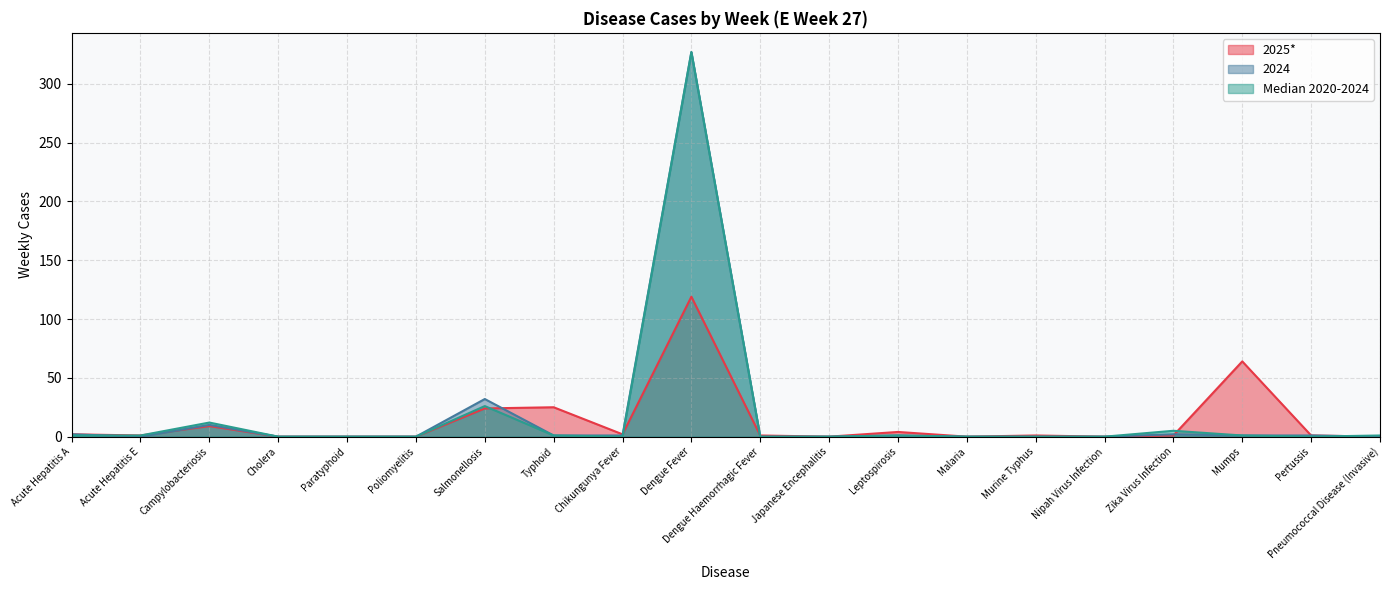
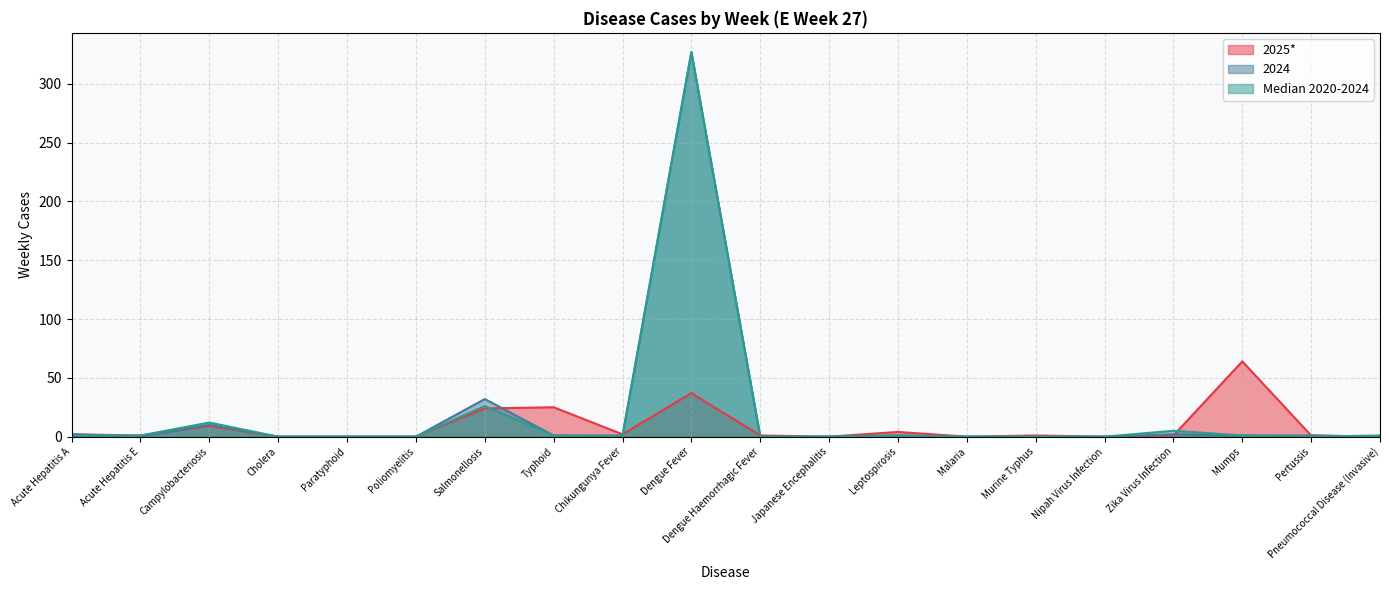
  {
    "2025*": {
      "Typhoid": 25,
-     "Dengue Fever": 119,
+     "Dengue Fever": 37,
      "Leptospirosis": 4,
      "Mumps": 64
    }
  }
